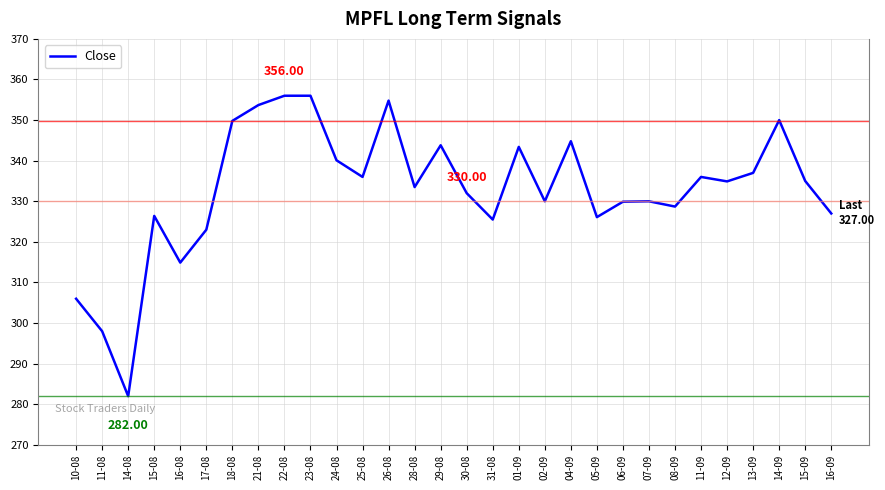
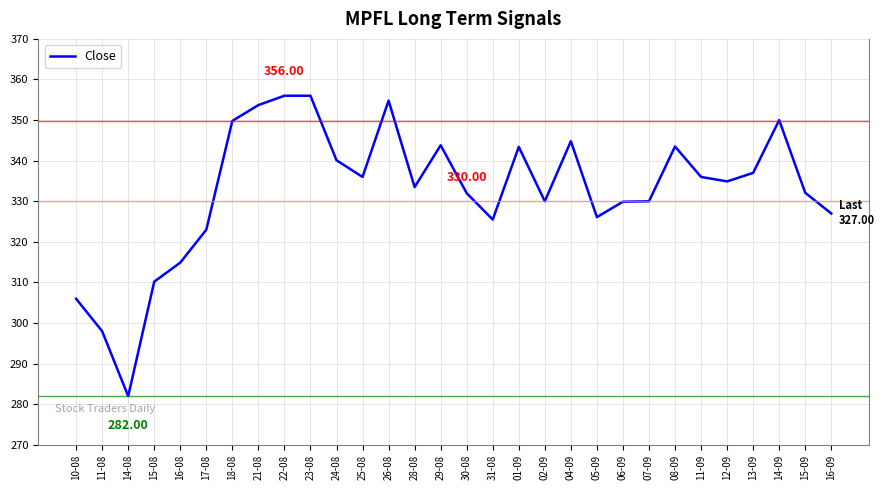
  {
    "10-08": 306,
    "11-08": 298,
-   "15-08": 326,
+   "15-08": 310,
    "16-08": 315,
    "17-08": 323,
    "18-08": 350,
    "21-08": 354,
    "24-08": 340,
    "25-08": 336,
    "26-08": 355,
    "28-08": 334,
    "29-08": 344,
    "31-08": 326,
    "01-09": 343,
    "02-09": 330,
    "04-09": 345,
    "05-09": 326,
    "06-09": 330,
    "07-09": 330,
-   "08-09": 329,
+   "08-09": 344,
    "11-09": 336,
    "12-09": 335,
    "13-09": 337,
    "14-09": 350,
-   "15-09": 335
+   "15-09": 332
  }
